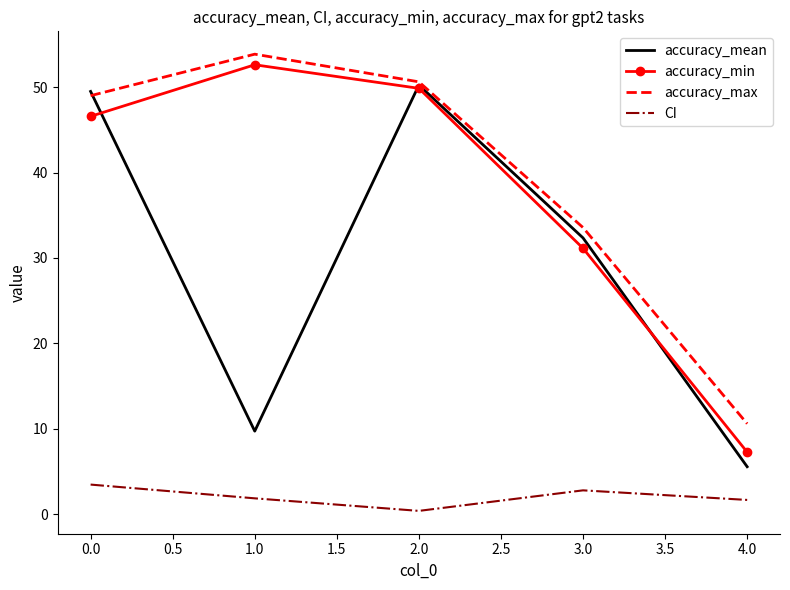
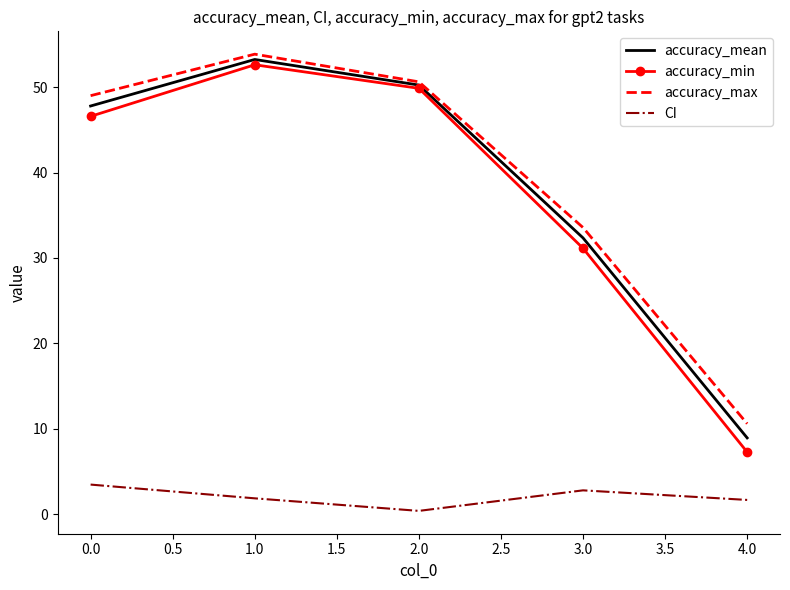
  {
    "accuracy_mean": {
-     "0.0": 50,
-     "1.0": 10,
+     "0.0": 48,
+     "1.0": 53,
      "2.0": 50,
      "3.0": 32,
-     "4.0": 6
+     "4.0": 9
    },
    "CI": {
      "0.0": 3,
      "1.0": 2,
      "2.0": 0,
      "3.0": 3,
      "4.0": 2
    }
  }
